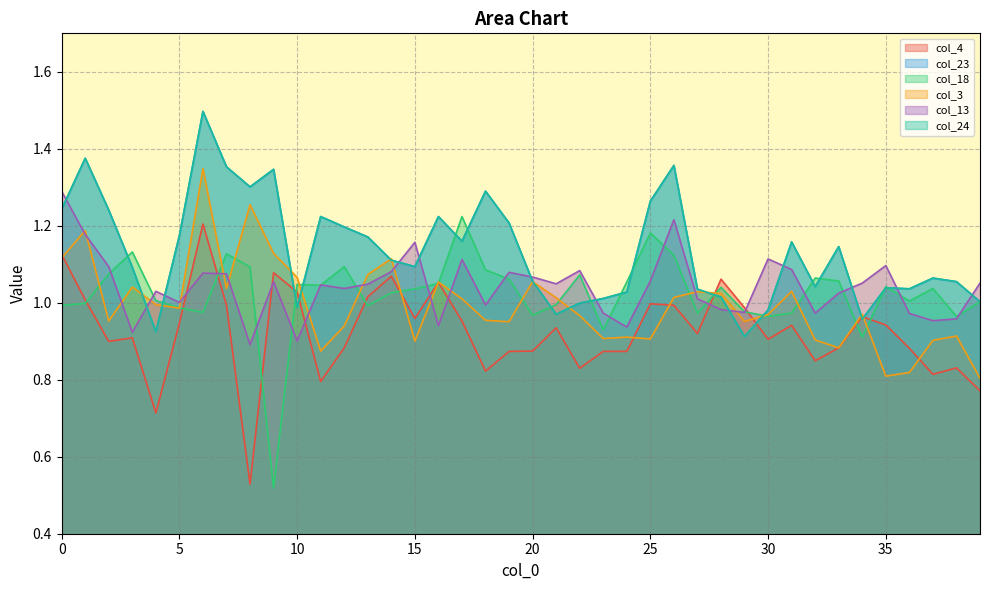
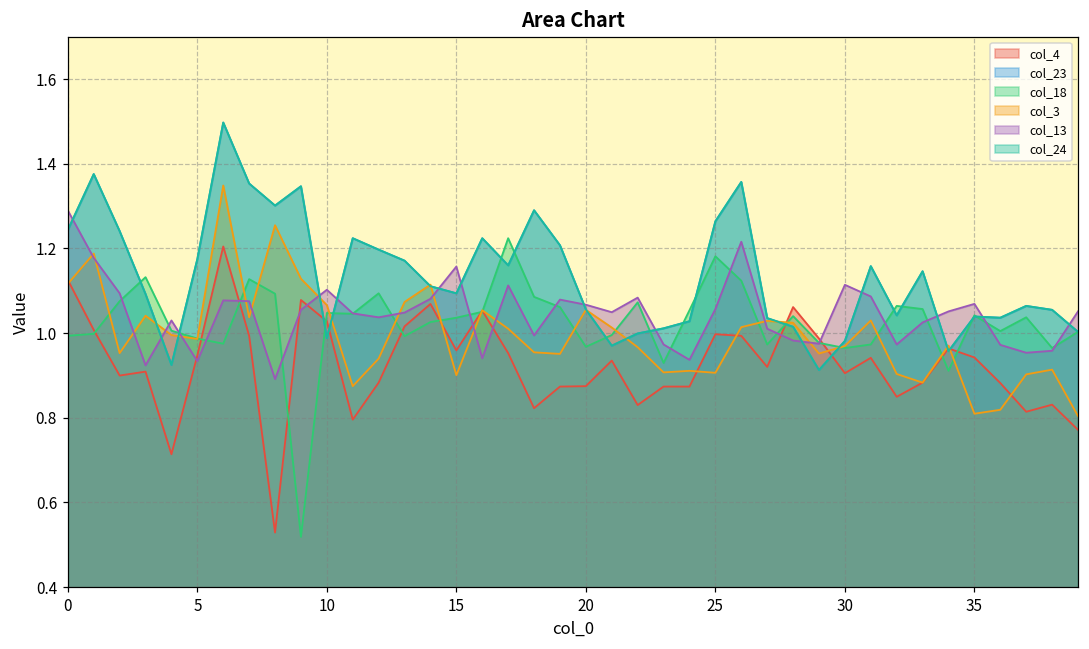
  {
    "col_13": {
      "0": 1.29,
-     "5": 1.00,
-     "10": 0.90,
+     "5": 0.93,
+     "10": 1.10,
      "15": 1.16,
      "20": 1.07,
      "25": 1.06,
      "30": 1.11,
-     "35": 1.10
+     "35": 1.07
    }
  }
